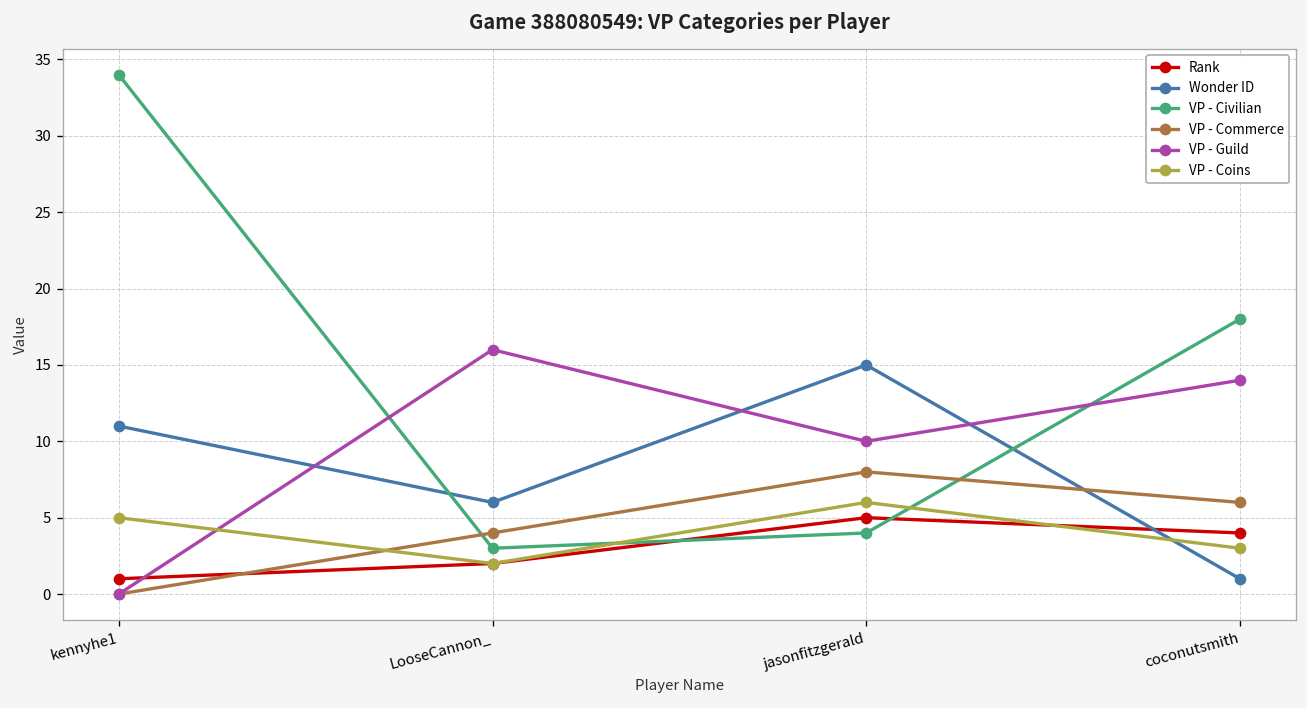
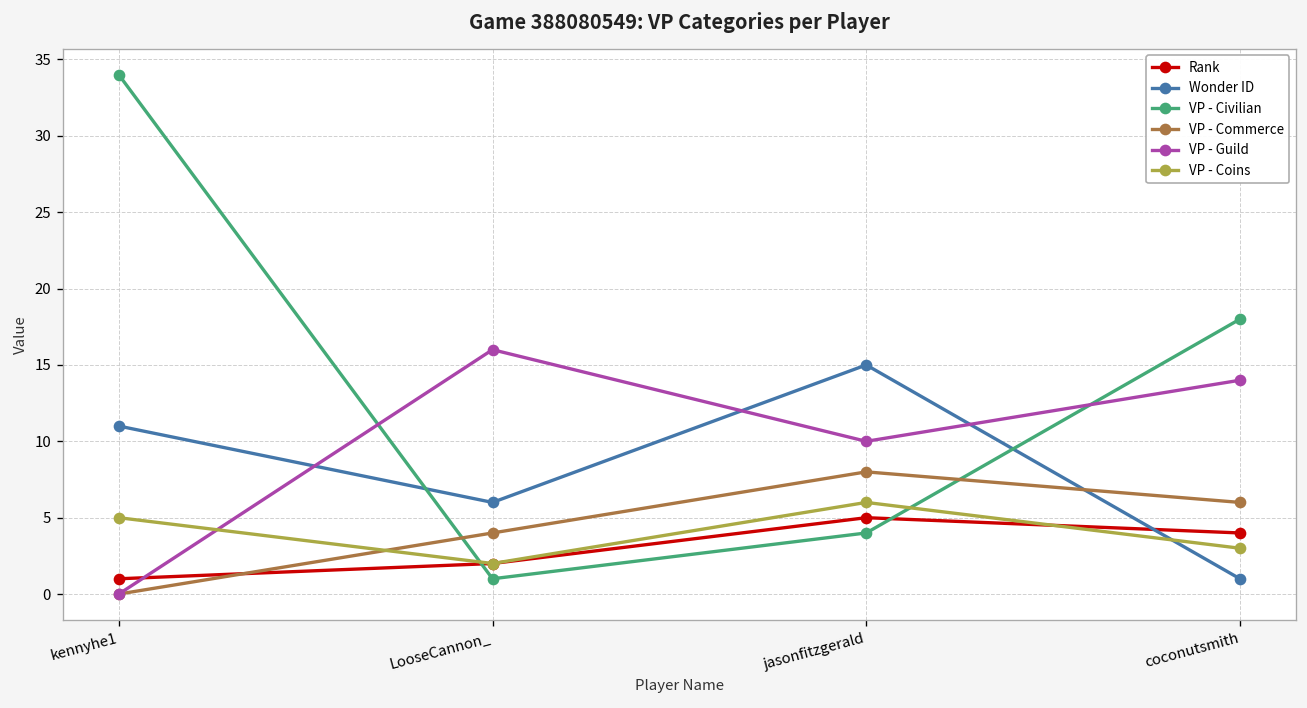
  {
    "Rank": {
      "kennyhe1": 1,
      "jasonfitzgerald": 5,
      "coconutsmith": 4
    },
    "Wonder ID": {
      "kennyhe1": 11,
      "LooseCannon_": 6,
      "jasonfitzgerald": 15,
      "coconutsmith": 1
    },
    "VP - Civilian": {
      "kennyhe1": 34,
-     "LooseCannon_": 3,
+     "LooseCannon_": 1,
      "jasonfitzgerald": 4,
      "coconutsmith": 18
    },
    "VP - Guild": {
      "LooseCannon_": 16,
      "jasonfitzgerald": 10,
      "coconutsmith": 14
    }
  }
